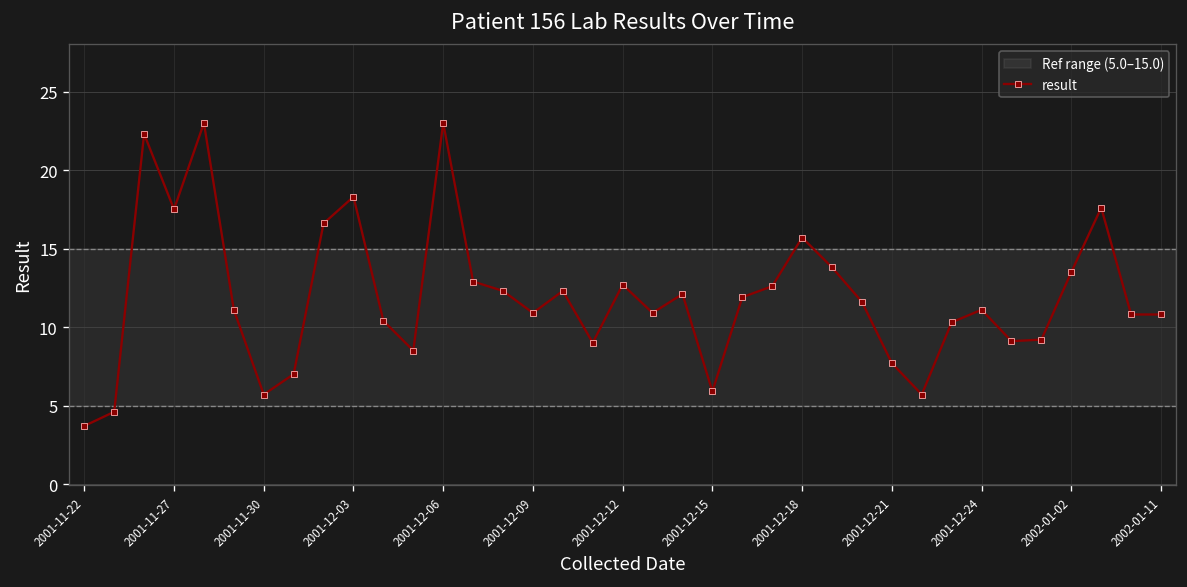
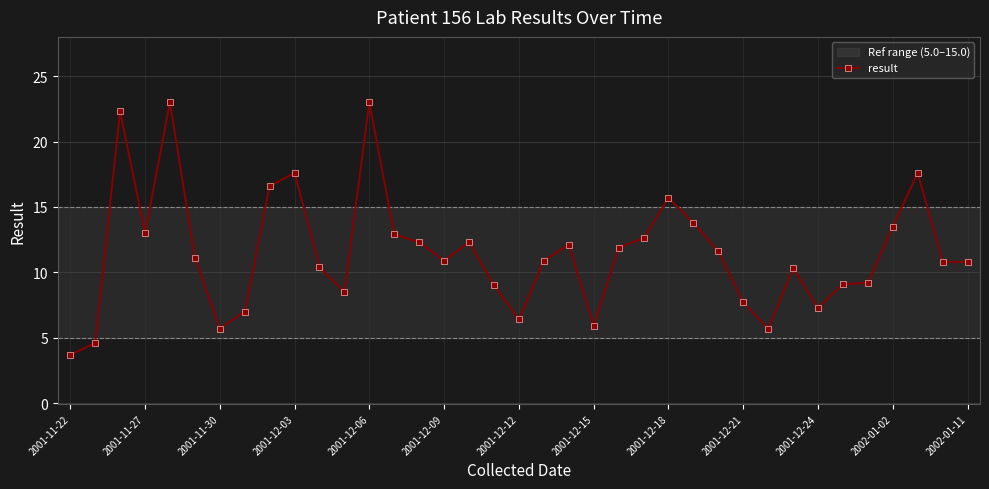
  {
    "2001-11-22": 3.7,
-   "2001-11-27": 17.5,
+   "2001-11-27": 13.0,
    "2001-11-30": 5.7,
-   "2001-12-03": 18.3,
+   "2001-12-03": 17.6,
    "2001-12-06": 23.0,
    "2001-12-09": 10.9,
-   "2001-12-12": 12.7,
+   "2001-12-12": 6.4,
    "2001-12-15": 5.9,
    "2001-12-18": 15.7,
    "2001-12-21": 7.7,
-   "2001-12-24": 11.1,
+   "2001-12-24": 7.3,
    "2002-01-02": 13.5,
    "2002-01-11": 10.8
  }
